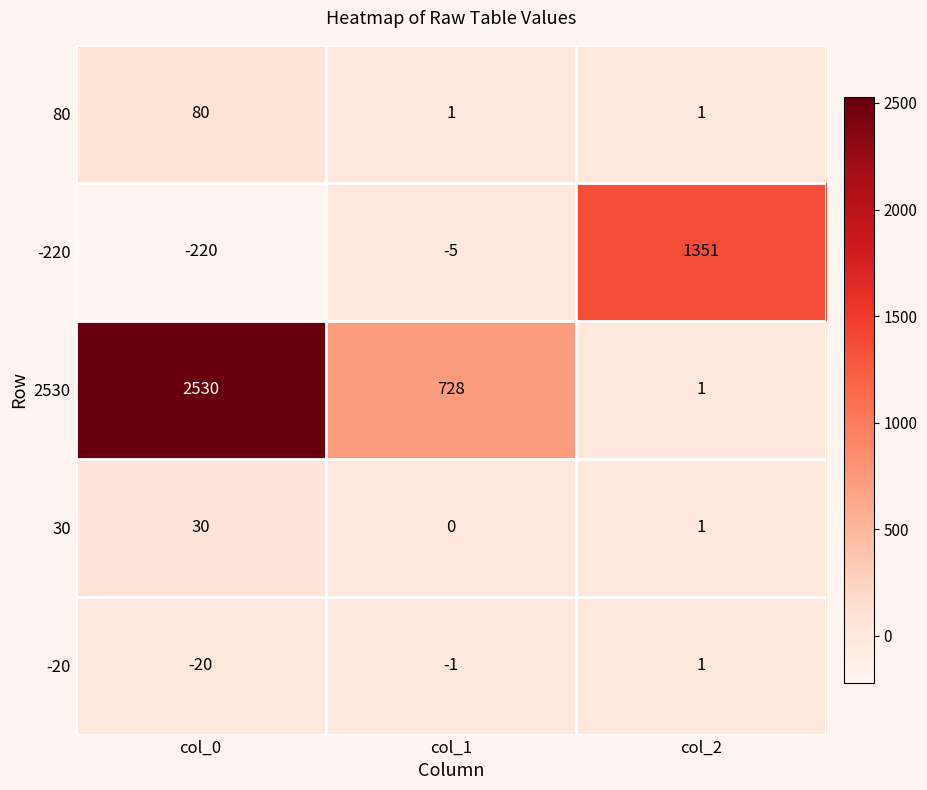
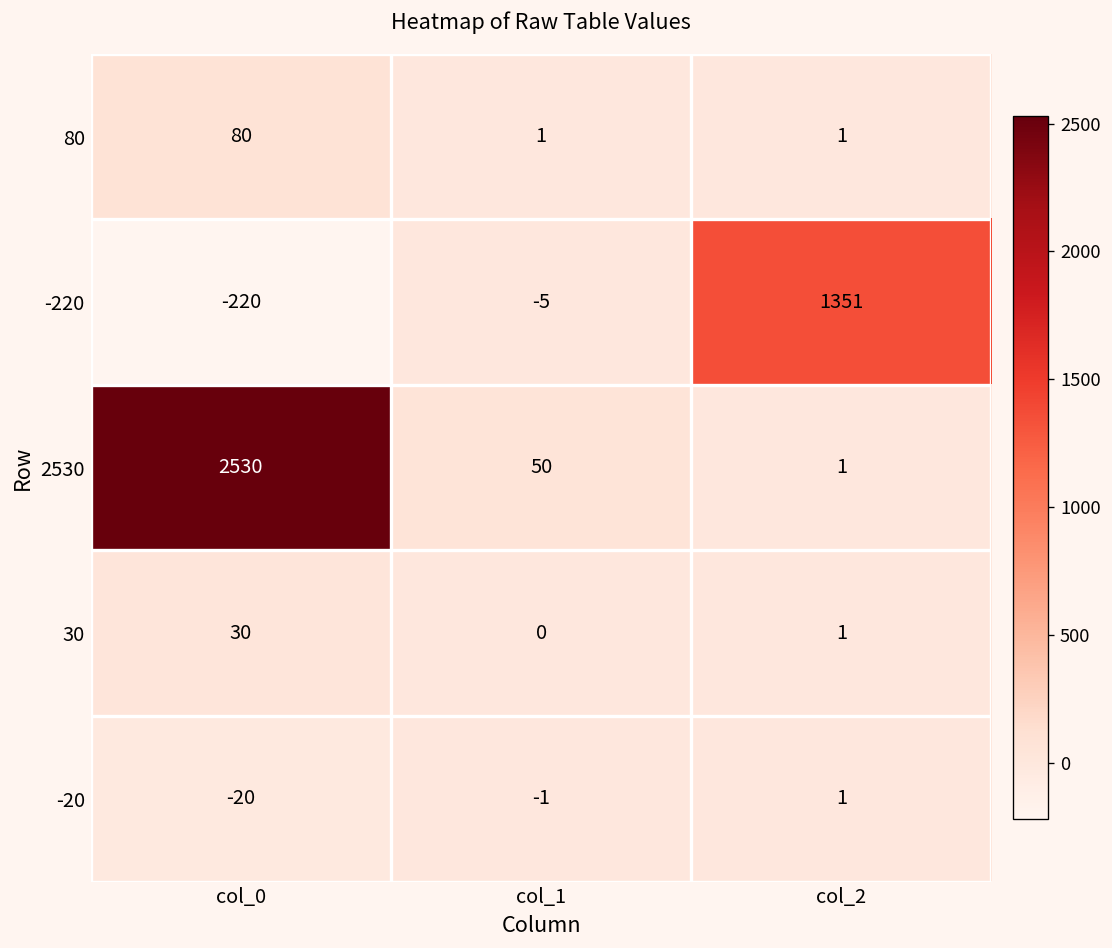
  {
    "80": {
      "col_0": 80,
      "col_1": 1,
      "col_2": 1
    },
    "-220": {
      "col_0": -220,
      "col_1": -5,
      "col_2": 1351
    },
    "2530": {
      "col_0": 2530,
-     "col_1": 728,
+     "col_1": 50,
      "col_2": 1
    },
    "30": {
      "col_0": 30,
      "col_1": 0,
      "col_2": 1
    },
    "-20": {
      "col_0": -20,
      "col_1": -1,
      "col_2": 1
    }
  }
